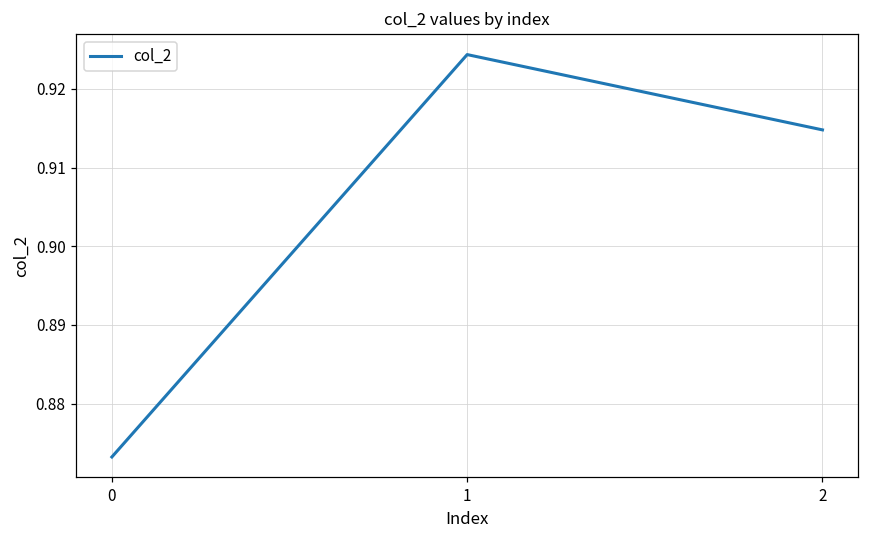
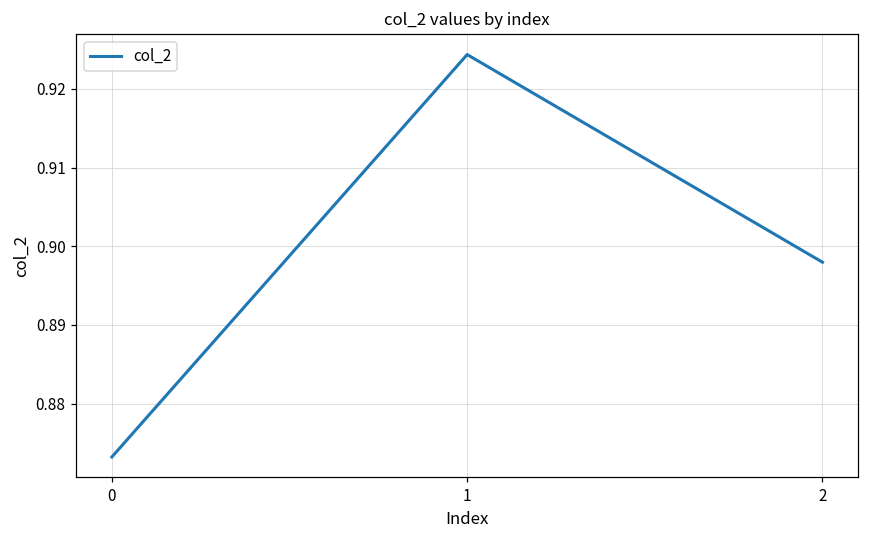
  {
    "0": 0.873,
    "1": 0.924,
-   "2": 0.915
+   "2": 0.898
  }
